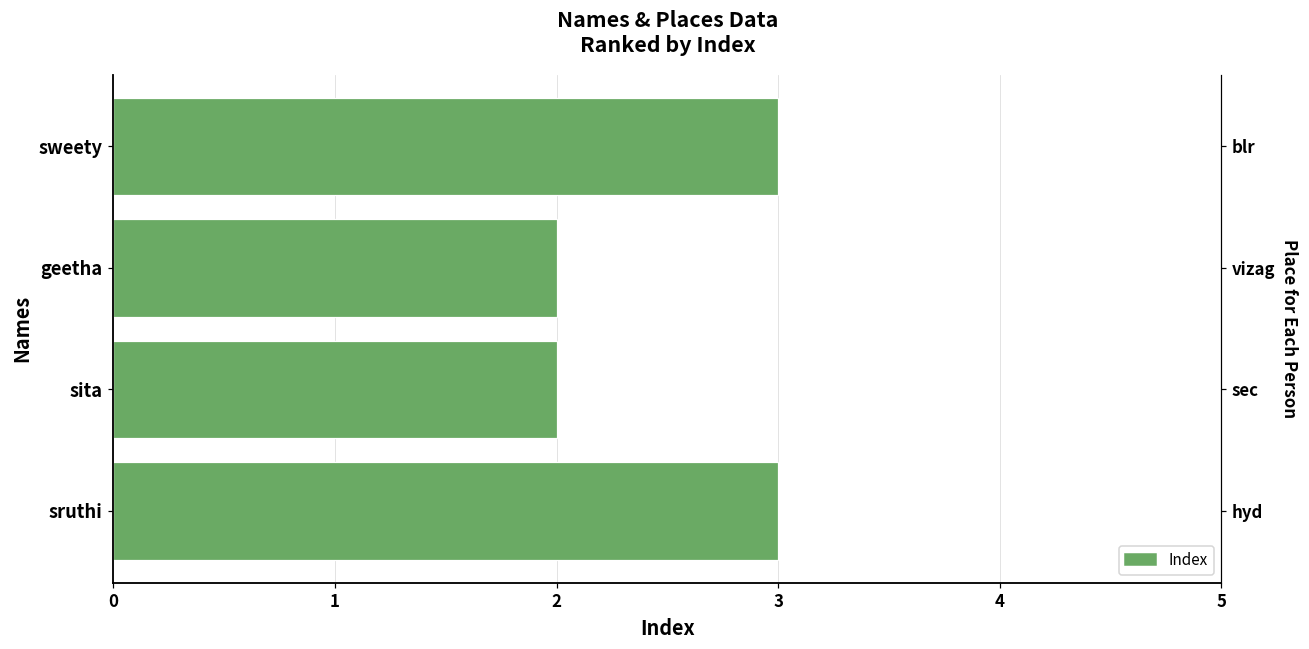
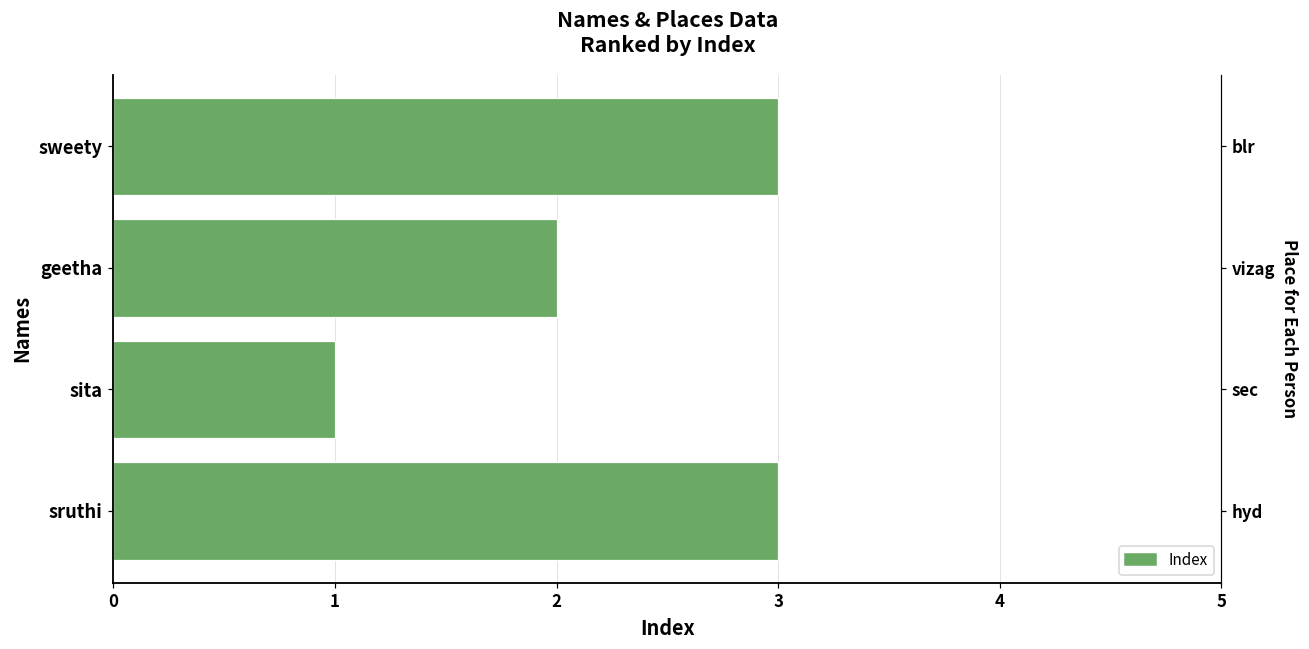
  {
    "sweety": 3,
    "geetha": 2,
-   "sita": 2,
+   "sita": 1,
    "sruthi": 3
  }
